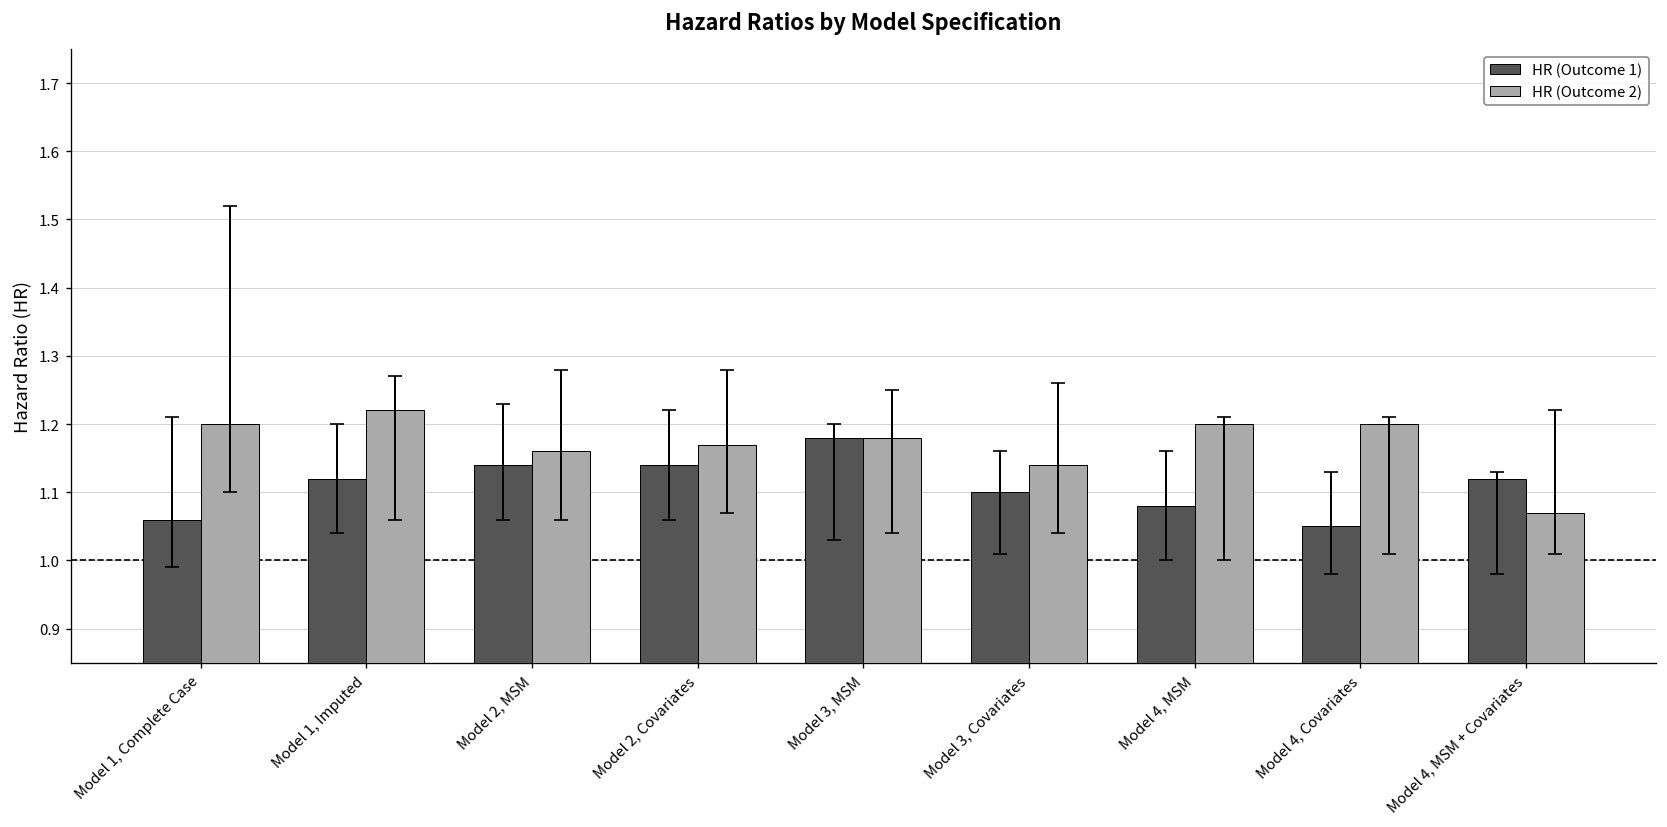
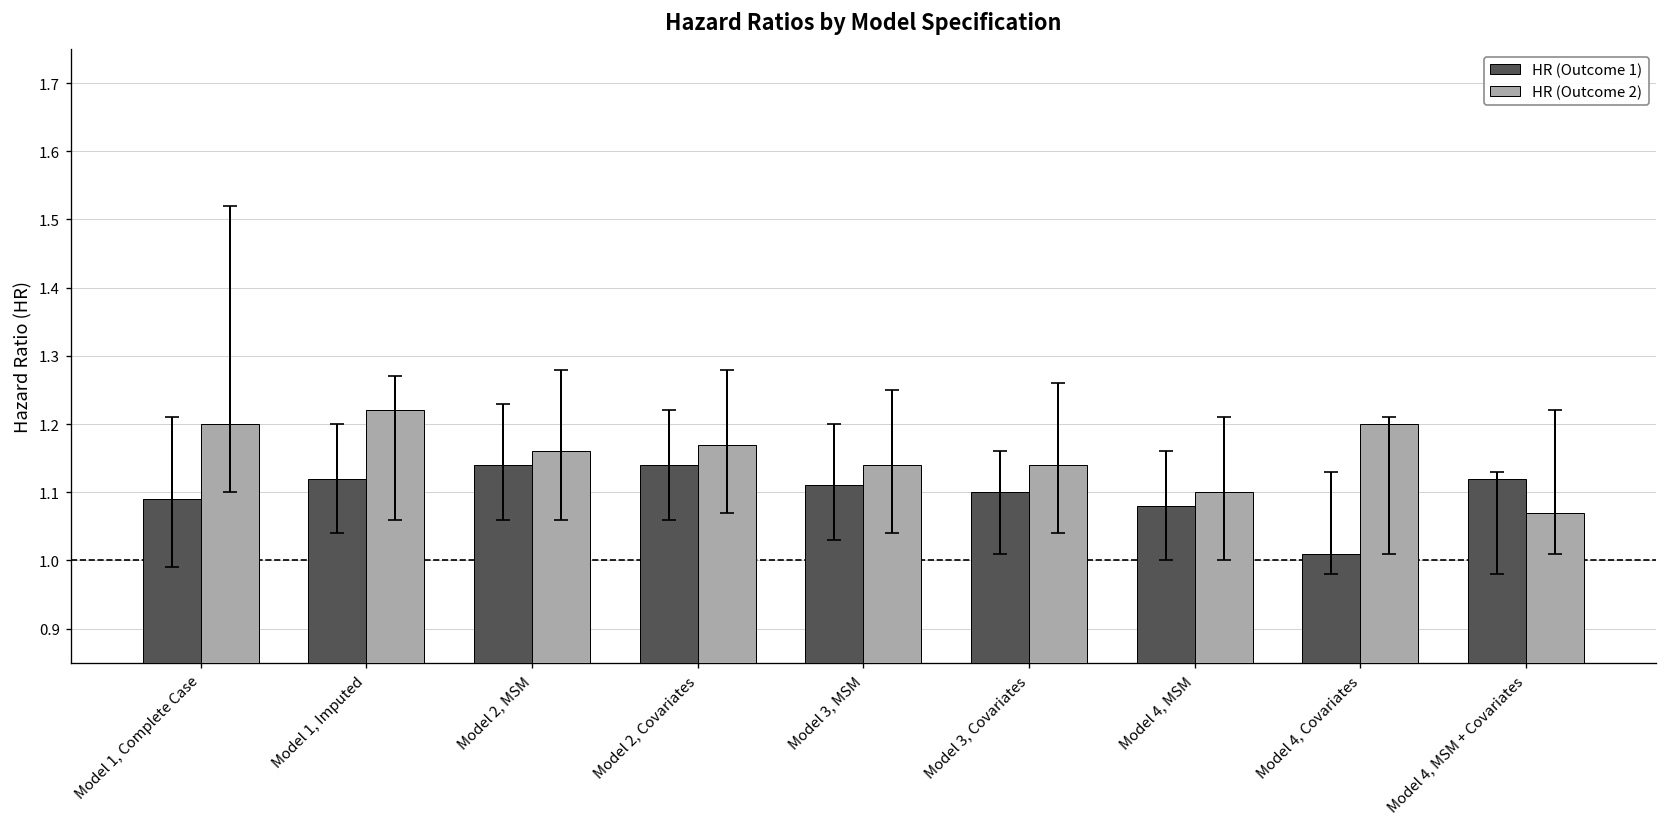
  {
    "HR (Outcome 1)": {
-     "Model 1, Complete Case": 1.06,
+     "Model 1, Complete Case": 1.09,
      "Model 1, Imputed": 1.12,
      "Model 2, MSM": 1.14,
      "Model 2, Covariates": 1.14,
-     "Model 3, MSM": 1.18,
+     "Model 3, MSM": 1.11,
      "Model 3, Covariates": 1.10,
      "Model 4, MSM": 1.08,
-     "Model 4, Covariates": 1.05,
+     "Model 4, Covariates": 1.01,
      "Model 4, MSM + Covariates": 1.12
    },
    "HR (Outcome 2)": {
      "Model 1, Complete Case": 1.20,
      "Model 1, Imputed": 1.22,
      "Model 2, MSM": 1.16,
      "Model 2, Covariates": 1.17,
-     "Model 3, MSM": 1.18,
+     "Model 3, MSM": 1.14,
      "Model 3, Covariates": 1.14,
-     "Model 4, MSM": 1.2,
+     "Model 4, MSM": 1.1,
      "Model 4, Covariates": 1.20,
      "Model 4, MSM + Covariates": 1.07
    }
  }
